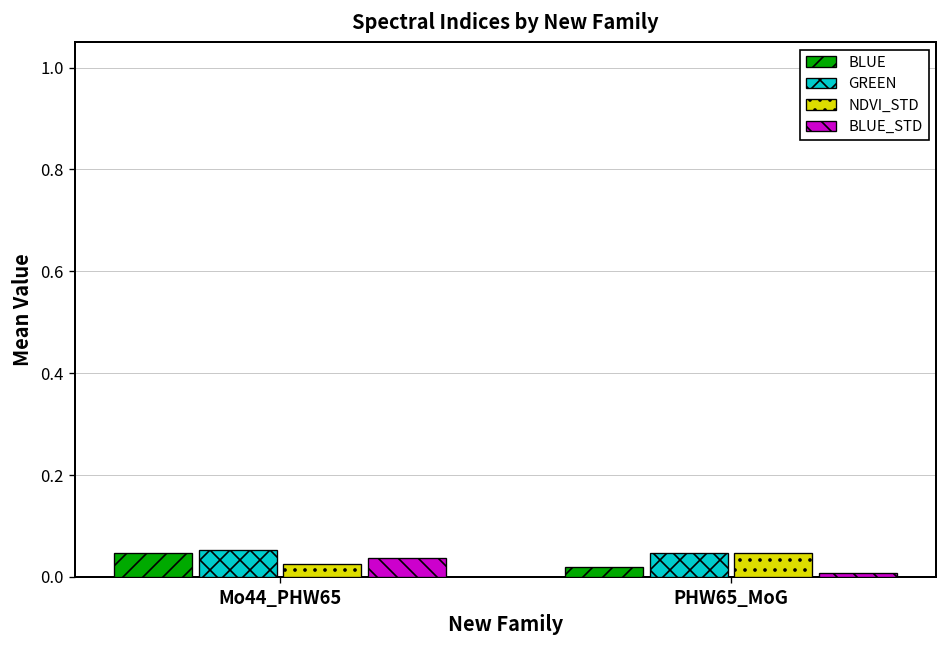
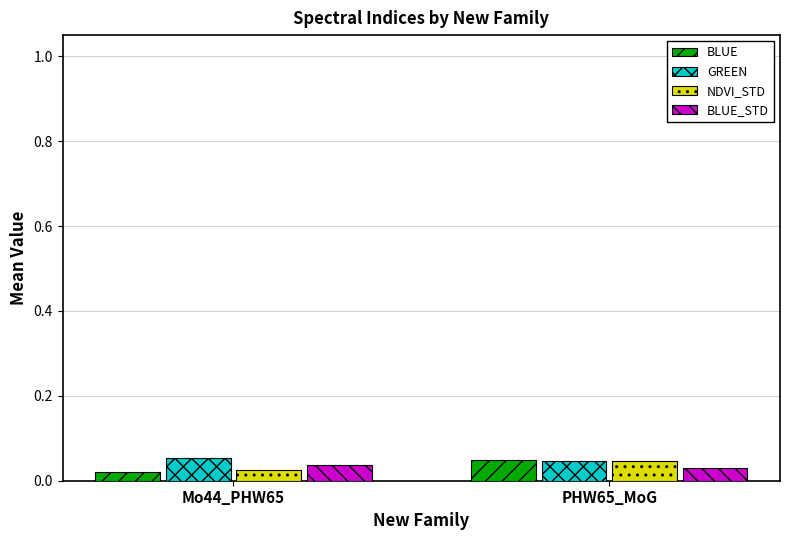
  {
    "BLUE": {
-     "Mo44_PHW65": 0.05,
-     "PHW65_MoG": 0.02
+     "Mo44_PHW65": 0.02,
+     "PHW65_MoG": 0.05
    },
    "GREEN": {
      "Mo44_PHW65": 0.05,
      "PHW65_MoG": 0.05
    },
    "NDVI_STD": {
      "Mo44_PHW65": 0.02,
      "PHW65_MoG": 0.05
    },
    "BLUE_STD": {
      "Mo44_PHW65": 0.04,
-     "PHW65_MoG": 0.01
+     "PHW65_MoG": 0.03
    }
  }
